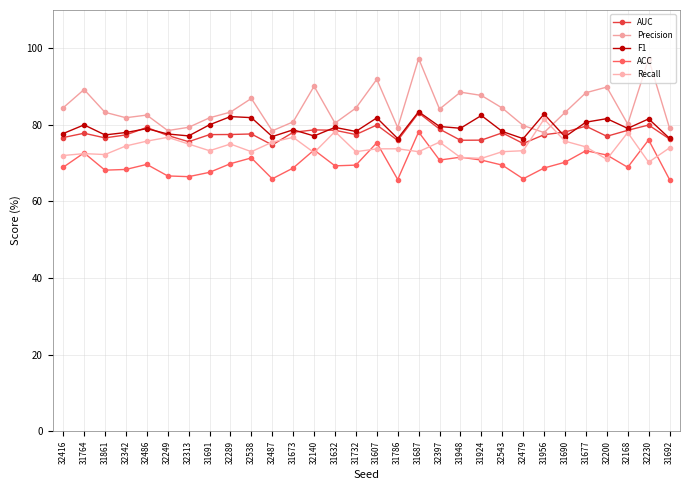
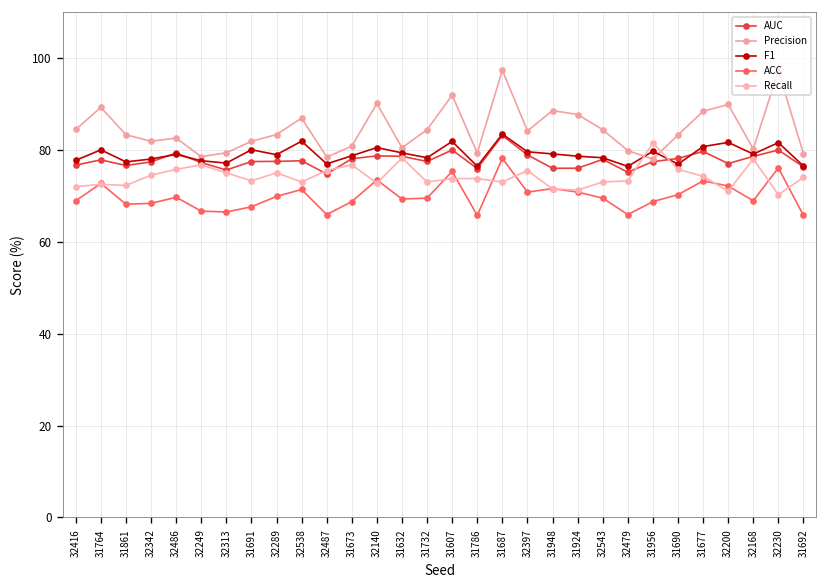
  {
    "F1": {
      "32416": 78,
      "31764": 80,
      "31861": 77,
      "32313": 77,
      "31691": 80,
-     "32289": 82,
+     "32289": 79,
      "32538": 82,
      "32487": 77,
-     "32140": 77,
+     "32140": 80,
      "31632": 79,
      "31732": 78,
      "31607": 82,
      "32397": 80,
      "31948": 79,
-     "31924": 82,
+     "31924": 79,
      "32479": 76,
-     "31956": 83,
+     "31956": 80,
      "31690": 77,
      "31677": 81,
      "32200": 82,
      "32230": 82
    }
  }
